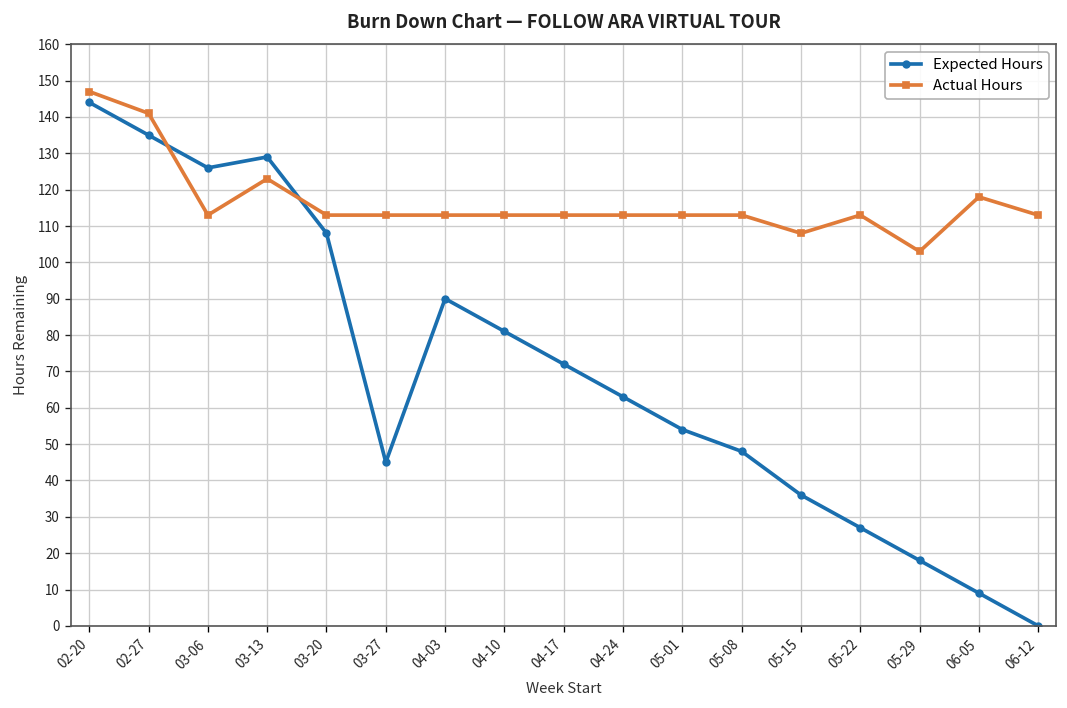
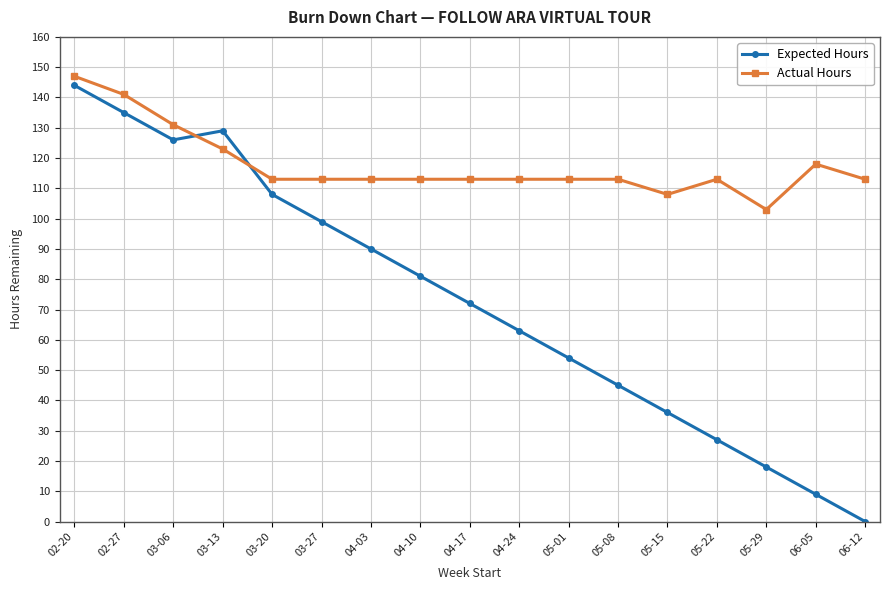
  {
    "Expected Hours": {
      "02-20": 144,
      "02-27": 135,
      "03-06": 126,
      "03-13": 129,
      "03-20": 108,
-     "03-27": 45,
+     "03-27": 99,
      "04-03": 90,
      "04-10": 81,
      "04-17": 72,
      "04-24": 63,
      "05-01": 54,
-     "05-08": 48,
+     "05-08": 45,
      "05-15": 36,
      "05-22": 27,
      "05-29": 18,
      "06-05": 9,
      "06-12": 0
    },
    "Actual Hours": {
      "02-20": 147,
      "02-27": 141,
-     "03-06": 113,
+     "03-06": 131,
      "03-13": 123,
      "03-20": 113,
      "03-27": 113,
      "04-03": 113,
      "04-10": 113,
      "04-17": 113,
      "04-24": 113,
      "05-01": 113,
      "05-08": 113,
      "05-15": 108,
      "05-22": 113,
      "05-29": 103,
      "06-05": 118,
      "06-12": 113
    }
  }
